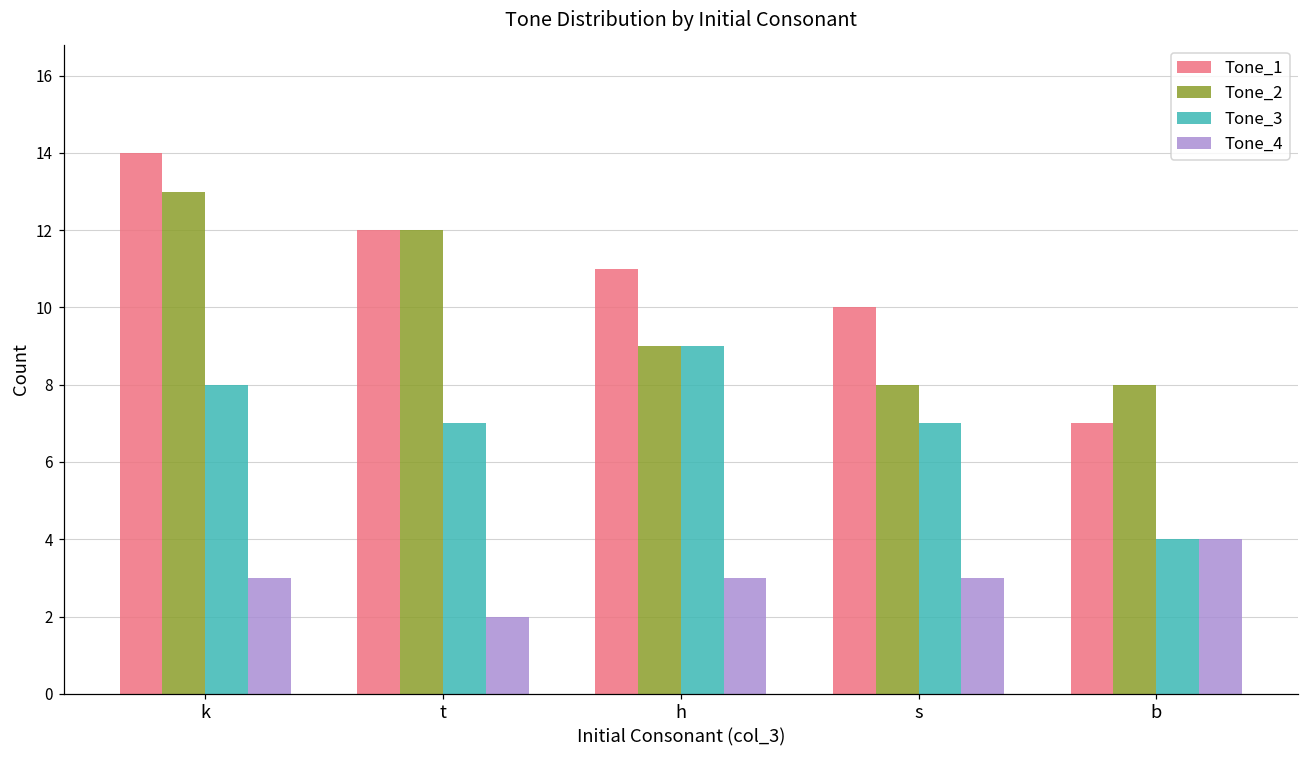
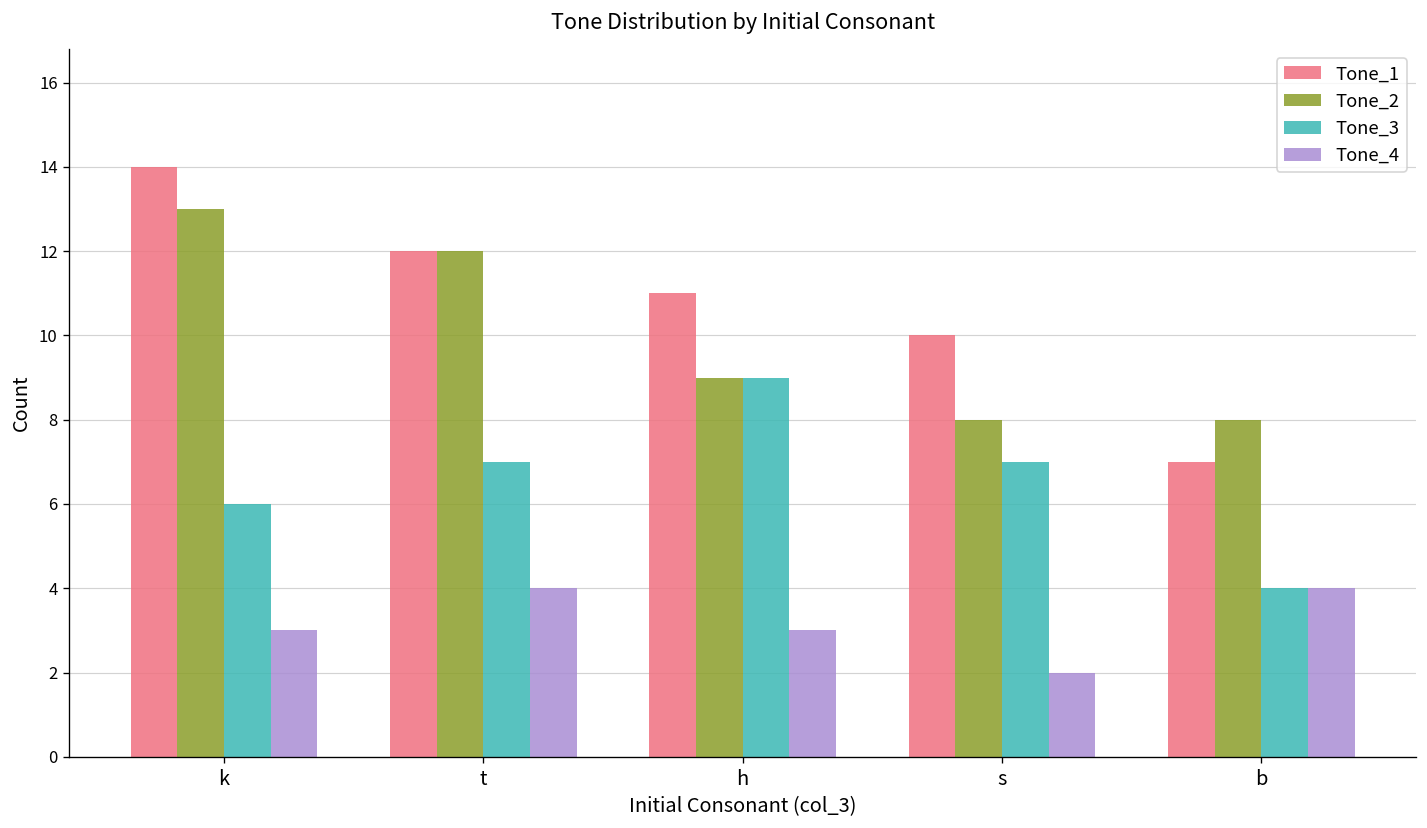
  {
    "Tone_1": {
      "k": 14,
      "t": 12,
      "h": 11,
      "s": 10,
      "b": 7
    },
    "Tone_2": {
      "k": 13,
      "t": 12,
      "h": 9,
      "s": 8,
      "b": 8
    },
    "Tone_3": {
-     "k": 8,
+     "k": 6,
      "t": 7,
      "h": 9,
      "s": 7,
      "b": 4
    },
    "Tone_4": {
      "k": 3,
-     "t": 2,
+     "t": 4,
      "h": 3,
-     "s": 3,
+     "s": 2,
      "b": 4
    }
  }
